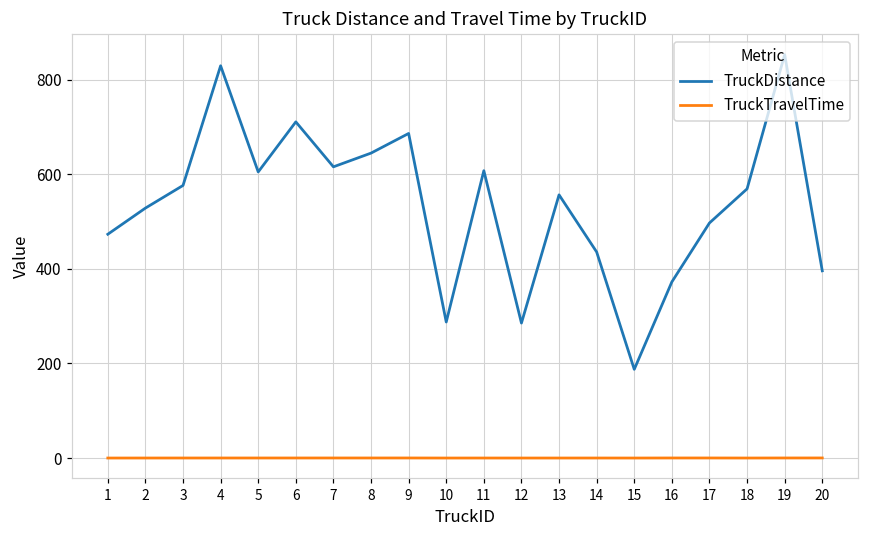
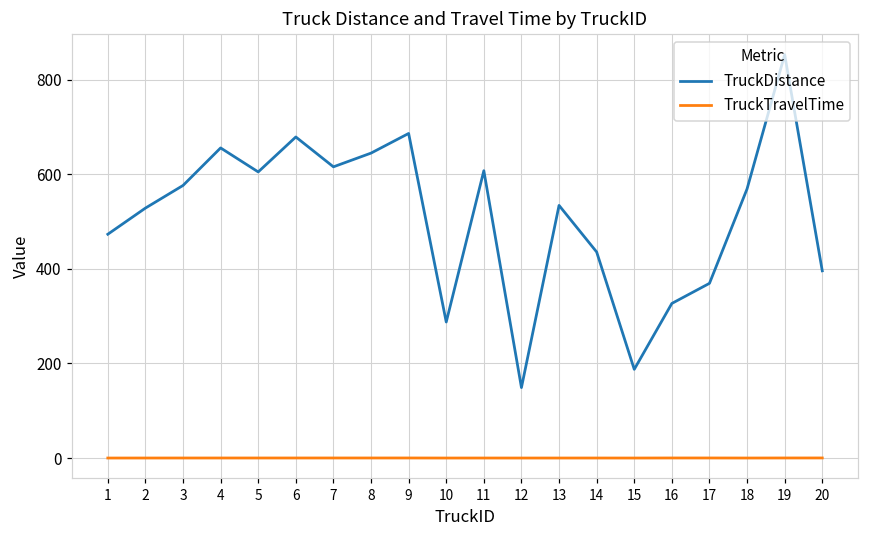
  {
    "TruckDistance": {
      "1": 470,
      "2": 530,
      "3": 580,
-     "4": 830,
+     "4": 660,
      "5": 600,
-     "6": 710,
+     "6": 680,
      "7": 620,
      "8": 640,
      "9": 690,
      "10": 290,
      "11": 610,
-     "12": 290,
-     "13": 560,
+     "12": 150,
+     "13": 530,
      "14": 440,
      "15": 190,
-     "16": 370,
-     "17": 500,
+     "16": 330,
+     "17": 370,
      "18": 570,
      "20": 400
    },
    "TruckTravelTime": {
      "1": 0,
      "2": 0,
      "3": 0,
      "4": 0,
      "5": 0,
      "6": 0,
      "7": 0,
      "8": 0,
      "9": 0,
      "10": 0,
      "11": 0,
      "12": 0,
      "13": 0,
      "14": 0,
      "15": 0,
      "16": 0,
      "17": 0,
      "18": 0,
      "19": 0,
      "20": 0
    }
  }
